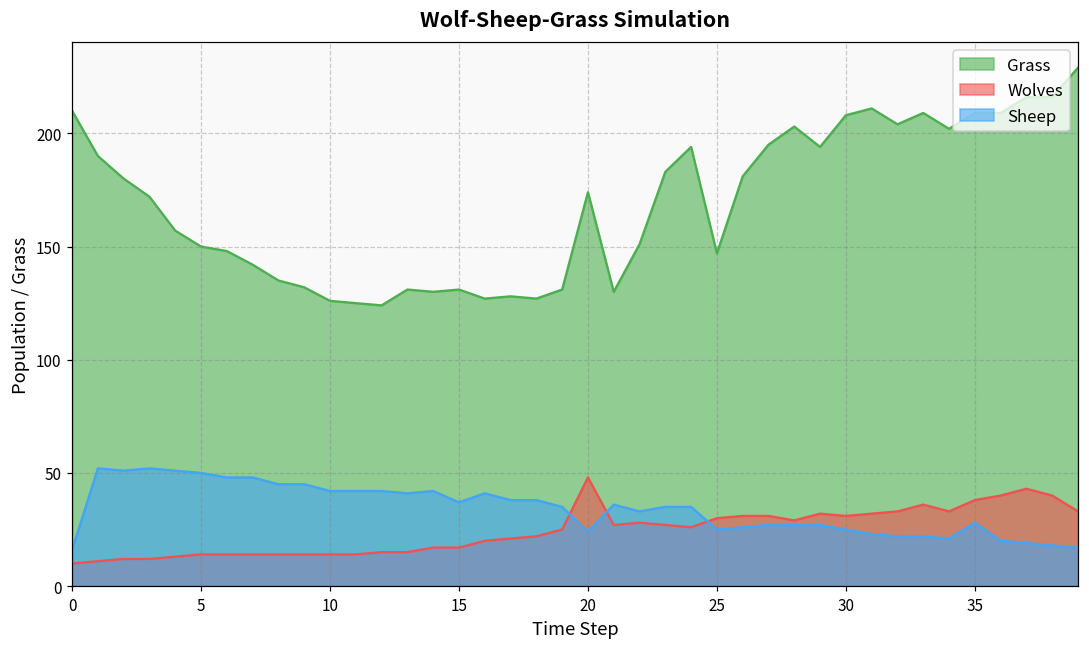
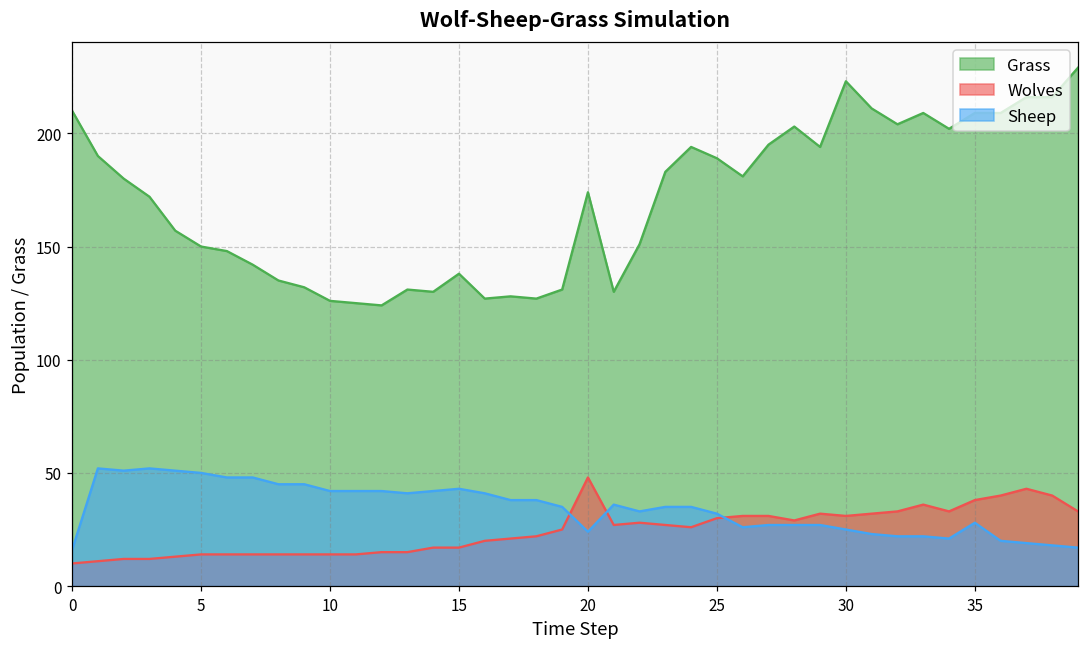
  {
    "Grass": {
      "0": 210,
      "5": 150,
      "10": 126,
-     "15": 131,
+     "15": 138,
      "20": 174,
-     "25": 147,
-     "30": 208
+     "25": 189,
+     "30": 223
    },
    "Wolves": {
      "0": 10,
      "5": 14,
      "10": 14,
      "15": 17,
      "20": 48,
      "25": 30,
      "30": 31,
      "35": 38
    },
    "Sheep": {
      "0": 16,
      "5": 50,
      "10": 42,
-     "15": 37,
+     "15": 43,
      "20": 24,
-     "25": 25,
+     "25": 32,
      "30": 25,
      "35": 28
    }
  }
